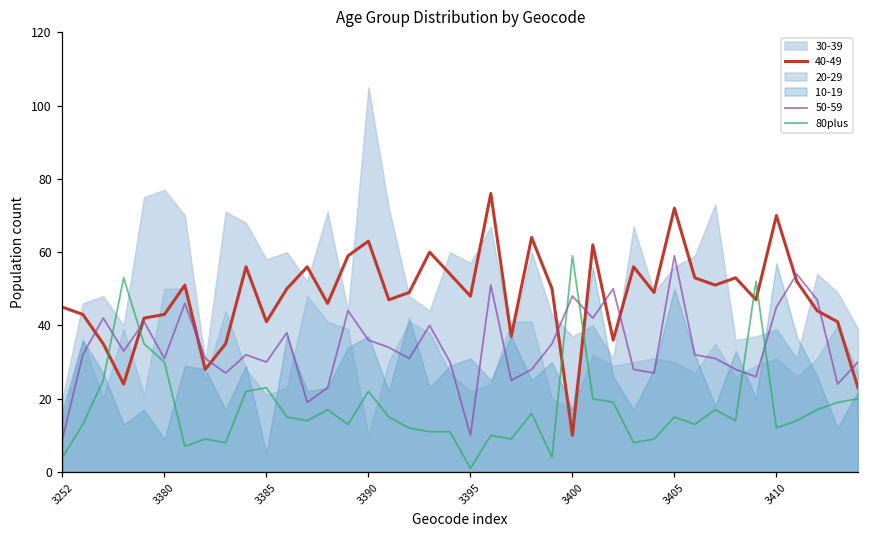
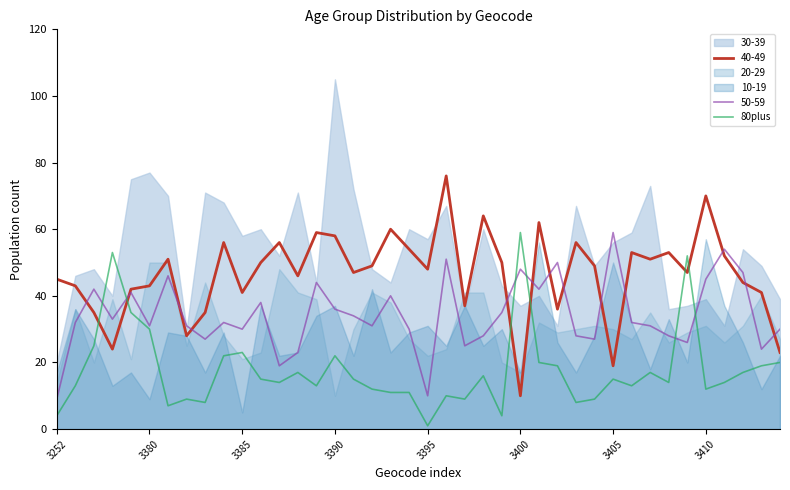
  {
    "40-49": {
      "3252": 45,
      "3380": 43,
      "3385": 41,
-     "3390": 63,
+     "3390": 58,
      "3395": 48,
      "3400": 10,
-     "3405": 72,
+     "3405": 19,
      "3410": 70
    },
    "50-59": {
      "3252": 9,
      "3380": 31,
      "3385": 30,
      "3390": 36,
      "3395": 10,
      "3400": 48,
      "3405": 59,
      "3410": 45
    },
    "80plus": {
      "3252": 4,
      "3380": 30,
      "3385": 23,
      "3390": 22,
      "3395": 1,
      "3400": 59,
      "3405": 15,
      "3410": 12
    }
  }
